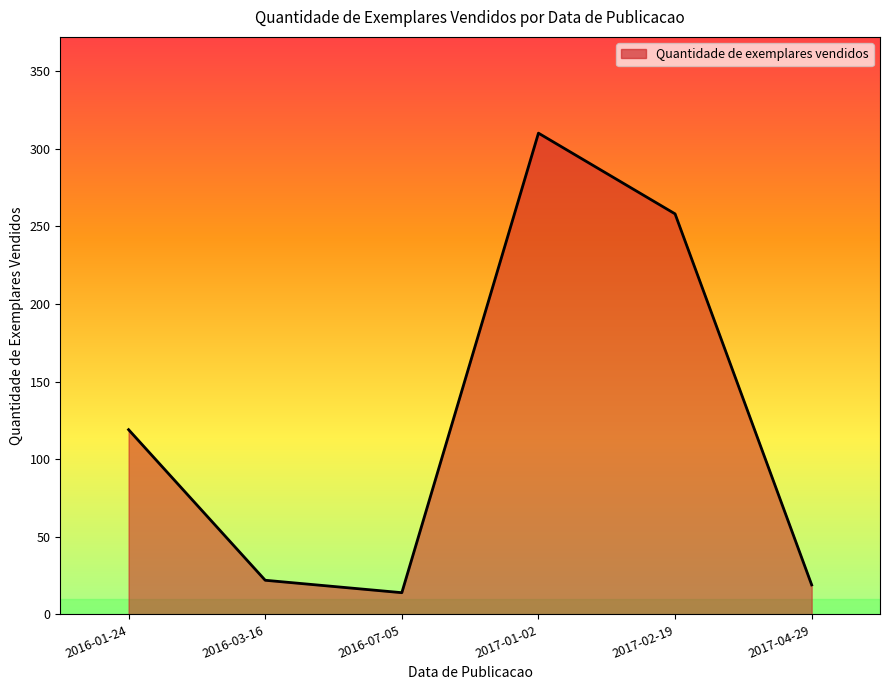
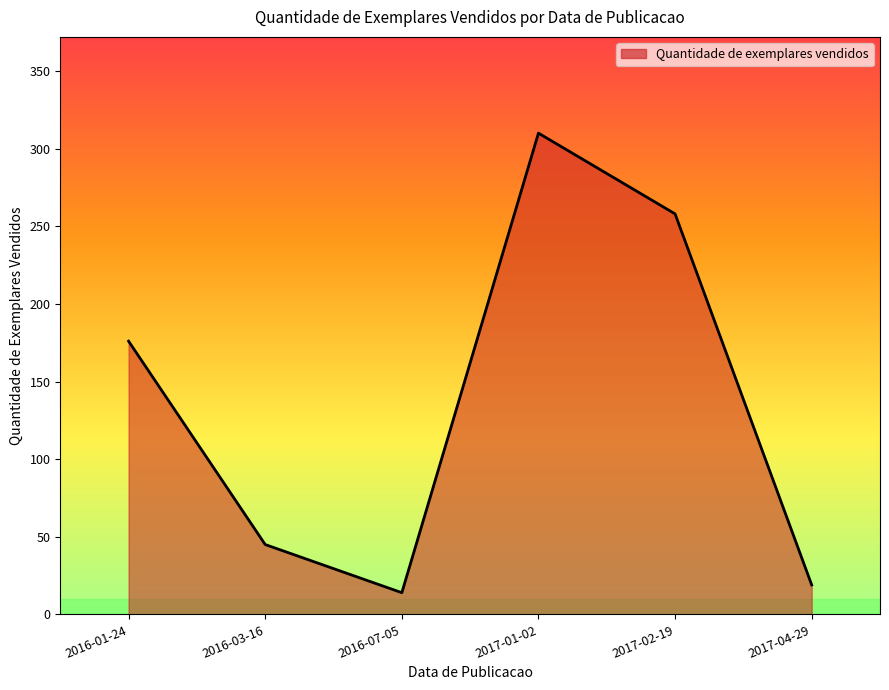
  {
-   "2016-01-24": 119,
-   "2016-03-16": 22,
+   "2016-01-24": 176,
+   "2016-03-16": 45,
    "2016-07-05": 14,
    "2017-01-02": 310,
    "2017-02-19": 258,
    "2017-04-29": 19
  }
